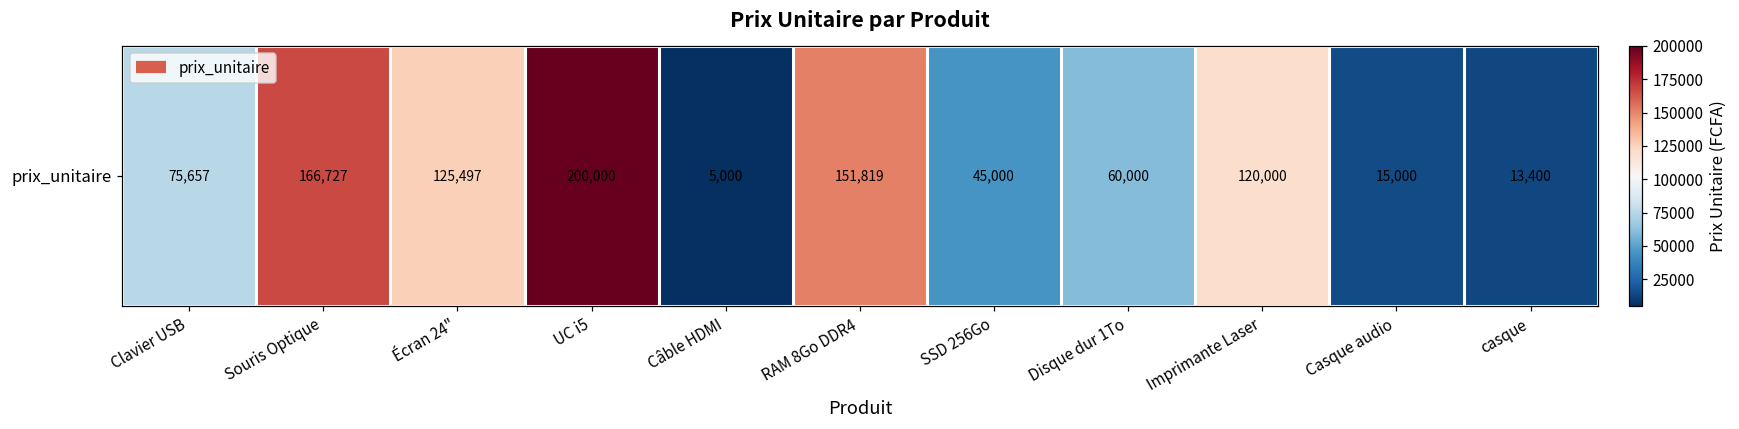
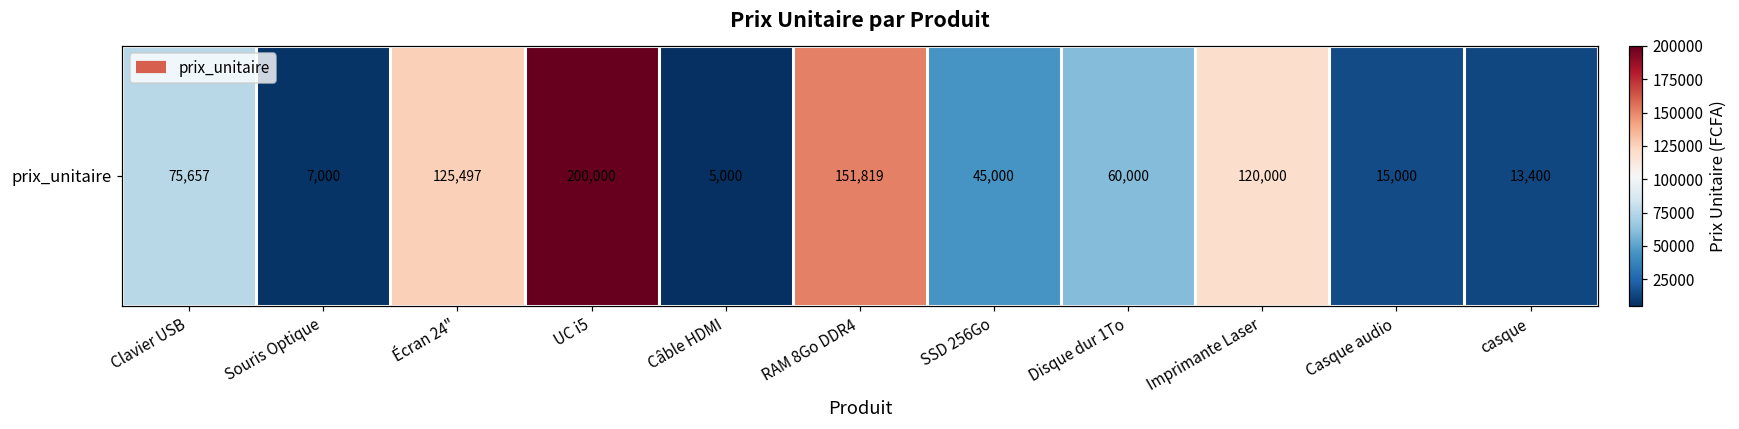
  {
    "prix_unitaire": {
      "Clavier USB": "75,657",
-     "Souris Optique": "166,727",
+     "Souris Optique": "7,000",
      "Écran 24\"": "125,497",
      "UC i5": "200,000",
      "Câble HDMI": "5,000",
      "RAM 8Go DDR4": "151,819",
      "SSD 256Go": "45,000",
      "Disque dur 1To": "60,000",
      "Imprimante Laser": "120,000",
      "Casque audio": "15,000",
      "casque": "13,400"
    }
  }
